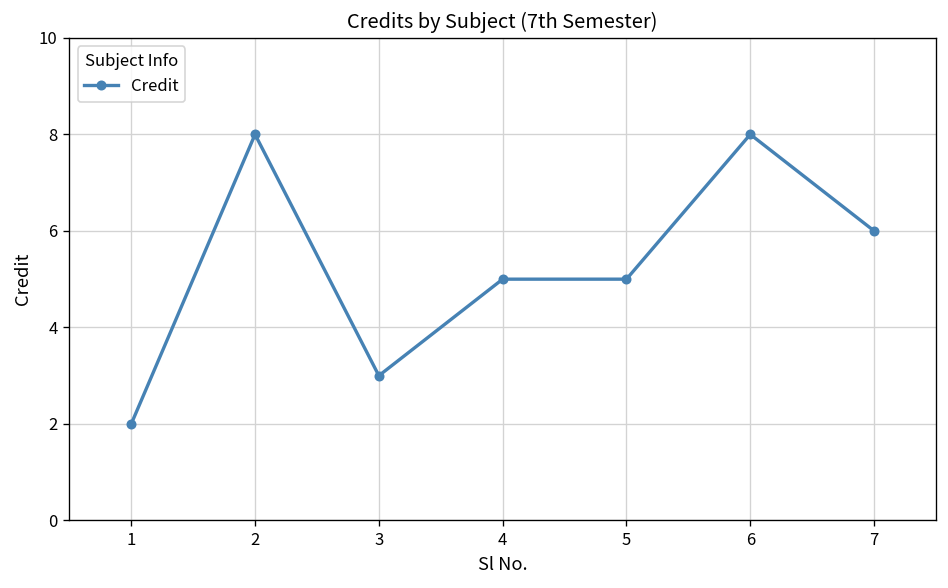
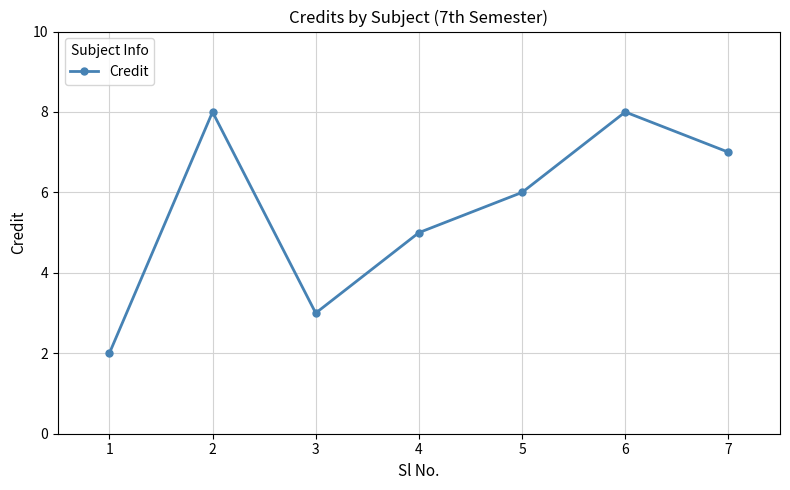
  {
    "1": 2,
    "2": 8,
    "3": 3,
    "4": 5,
-   "5": 5,
+   "5": 6,
    "6": 8,
-   "7": 6
+   "7": 7
  }
